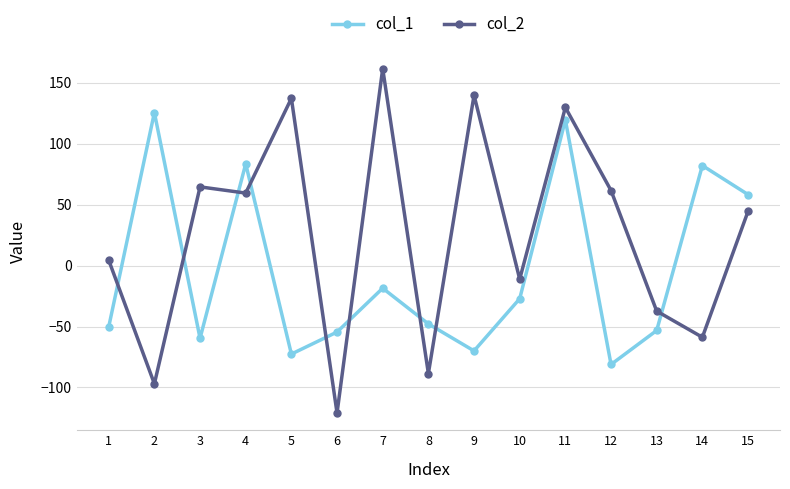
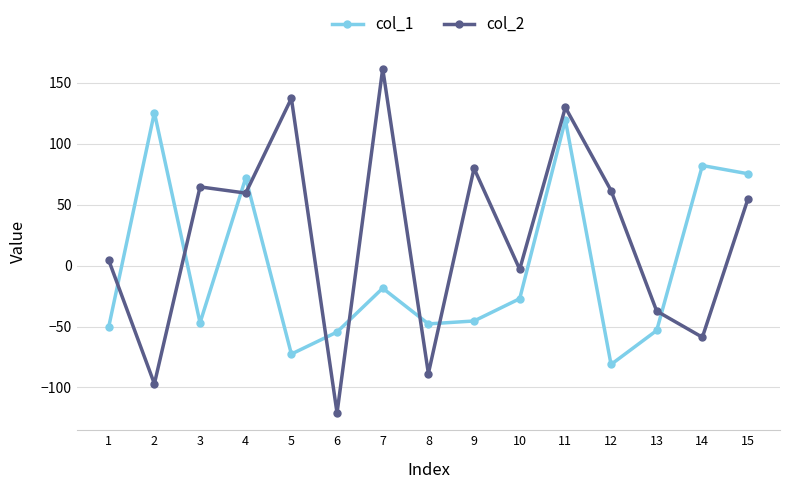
  {
    "col_1": {
      "1": -50,
      "2": 126,
-     "3": -60,
-     "4": 83,
+     "3": -47,
+     "4": 72,
      "5": -73,
      "6": -54,
      "7": -19,
      "8": -48,
-     "9": -70,
+     "9": -45,
      "10": -27,
      "11": 120,
      "12": -81,
      "13": -53,
      "14": 82,
-     "15": 58
+     "15": 75
    },
    "col_2": {
      "1": 4,
      "2": -97,
      "3": 65,
      "4": 60,
      "5": 137,
      "6": -121,
      "7": 162,
      "8": -89,
-     "9": 140,
-     "10": -11,
+     "9": 80,
+     "10": -3,
      "11": 130,
      "12": 62,
      "13": -37,
      "14": -59,
-     "15": 45
+     "15": 55
    }
  }
